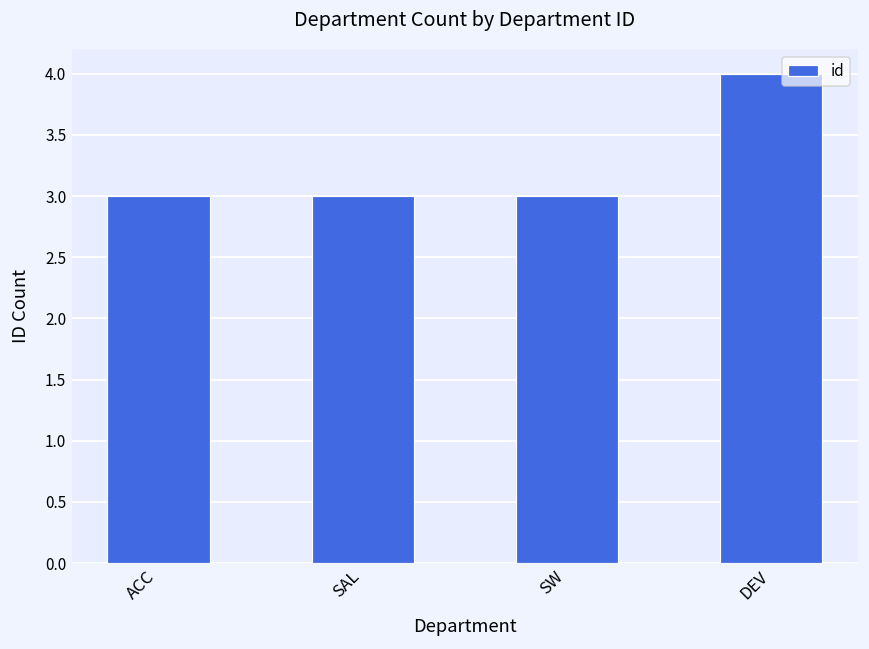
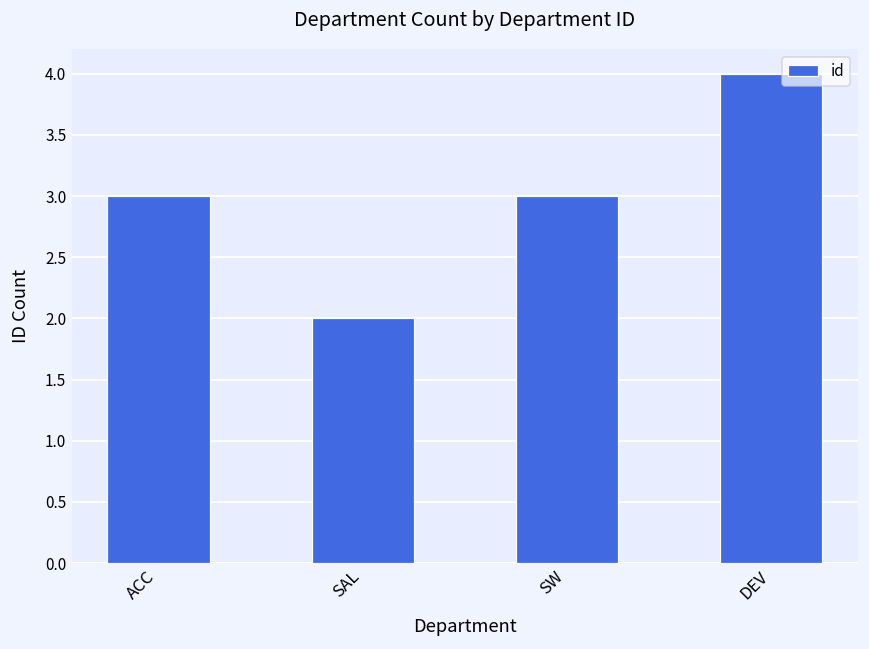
  {
    "ACC": 3,
-   "SAL": 3,
+   "SAL": 2,
    "SW": 3,
    "DEV": 4
  }
